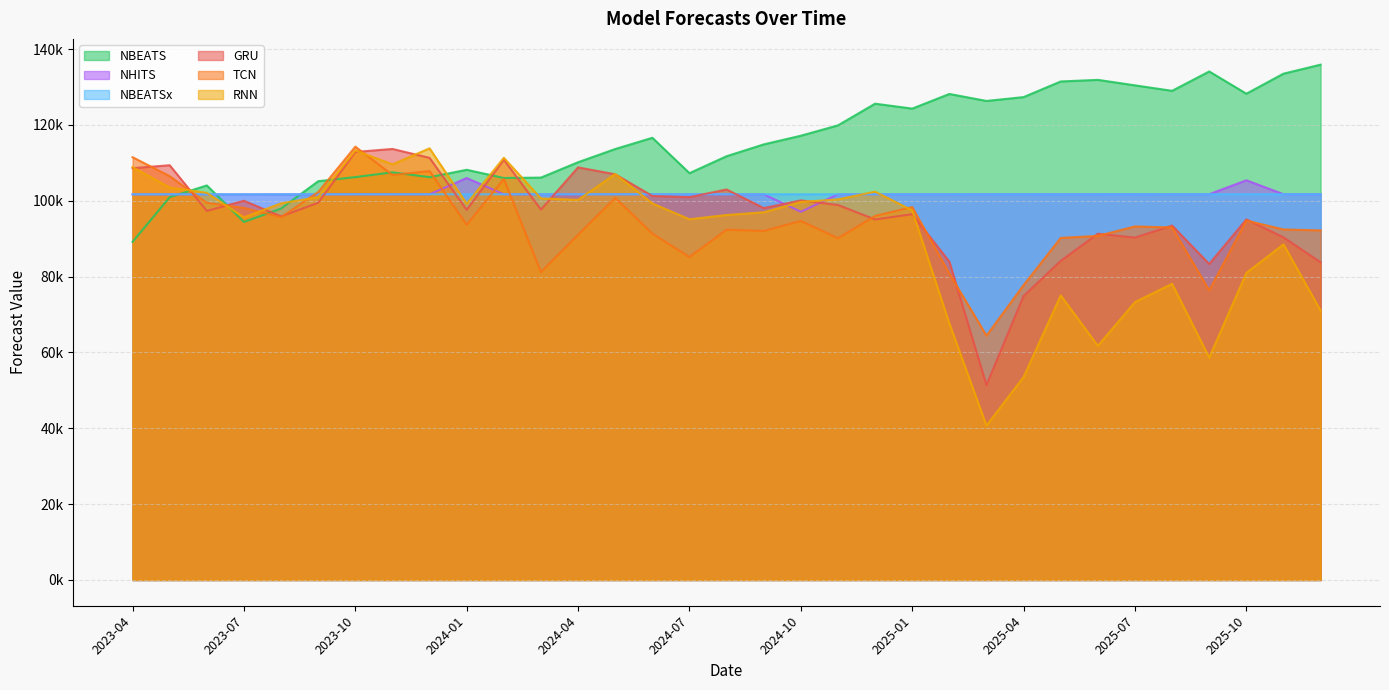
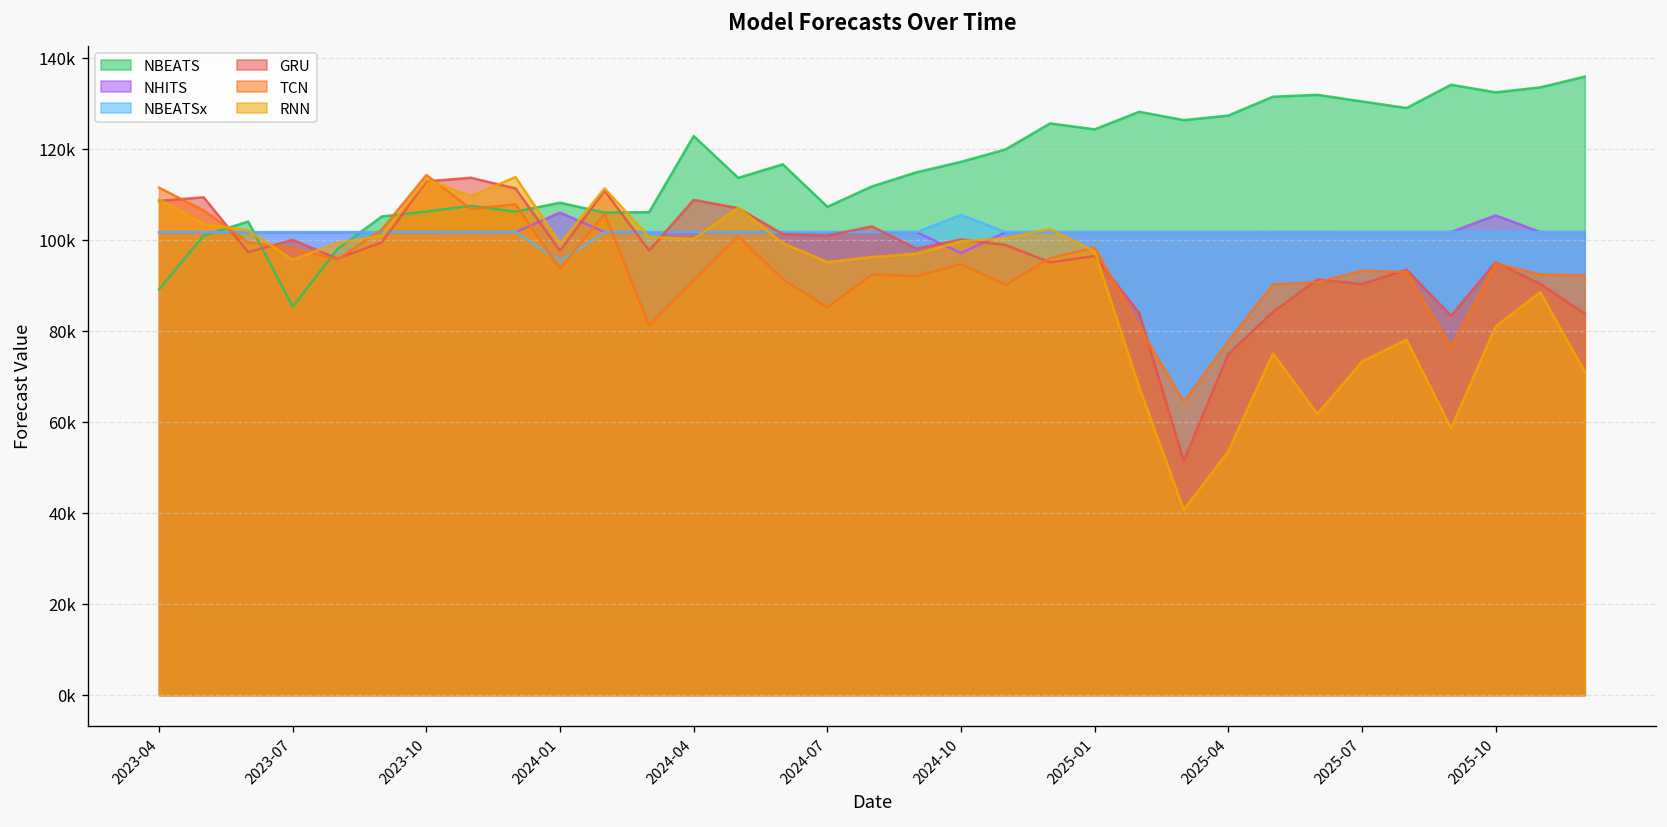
  {
    "NBEATS": {
      "2023-04": 89000,
-     "2023-07": 94000,
+     "2023-07": 85000,
      "2023-10": 106000,
      "2024-01": 108000,
-     "2024-04": 110000,
+     "2024-04": 123000,
      "2024-07": 107000,
      "2024-10": 117000,
      "2025-01": 124000,
      "2025-04": 127000,
      "2025-07": 130000,
-     "2025-10": 128000
+     "2025-10": 132000
    },
    "NHITS": {
      "2024-01": 106000,
      "2024-10": 97000,
      "2025-10": 105000
    },
    "NBEATSx": {
-     "2024-01": 102000,
-     "2024-10": 102000,
+     "2024-01": 95000,
+     "2024-10": 105000,
      "2025-10": 102000
    }
  }
